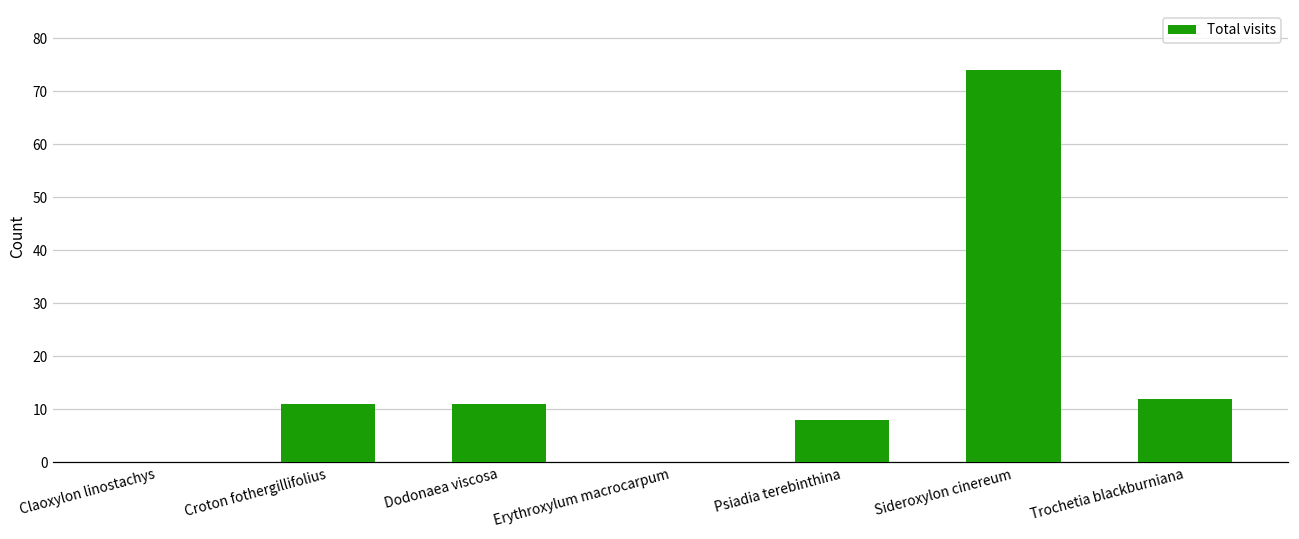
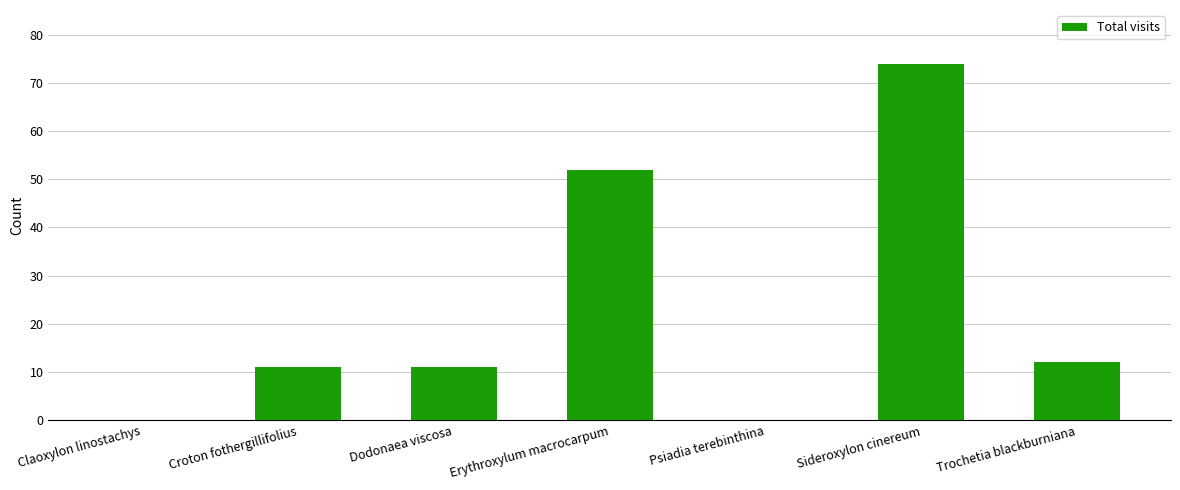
  {
    "Claoxylon linostachys": 0,
    "Croton fothergillifolius": 11,
    "Dodonaea viscosa": 11,
-   "Erythroxylum macrocarpum": 0,
-   "Psiadia terebinthina": 8,
+   "Erythroxylum macrocarpum": 52,
+   "Psiadia terebinthina": 0,
    "Sideroxylon cinereum": 74,
    "Trochetia blackburniana": 12
  }
